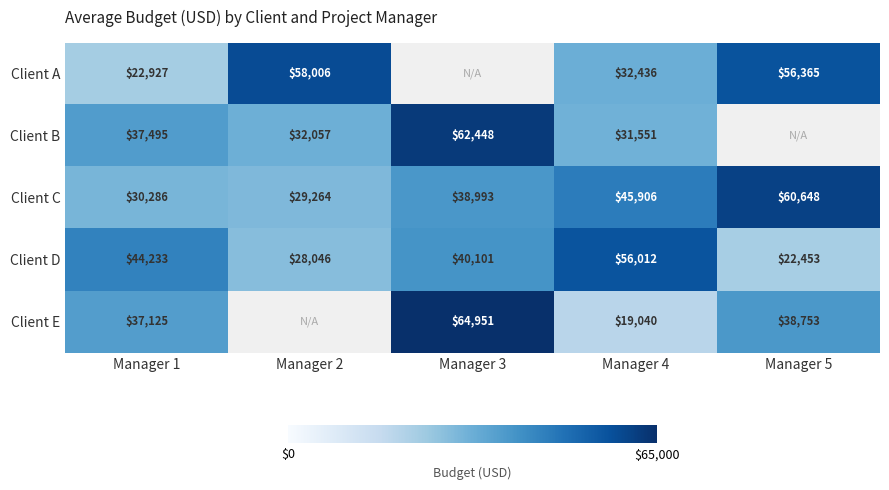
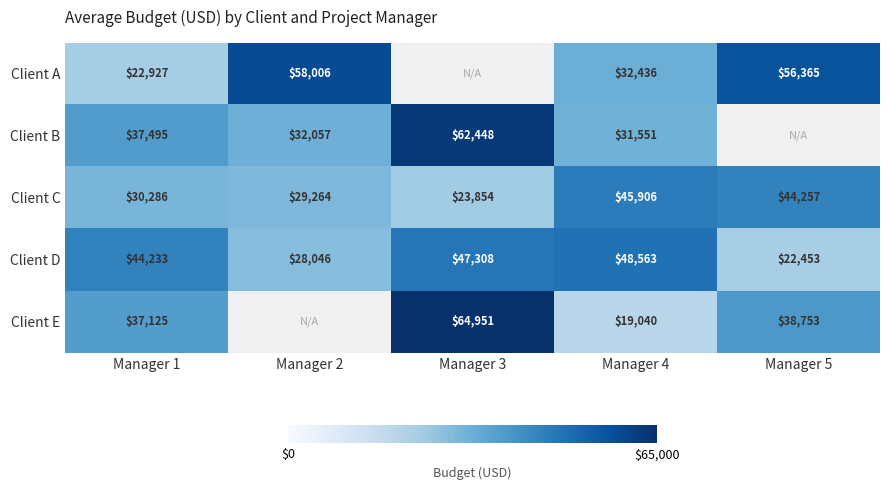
  {
    "Client A": {
      "Manager 1": "$22,927",
      "Manager 2": "$58,006",
      "Manager 4": "$32,436",
      "Manager 5": "$56,365"
    },
    "Client B": {
      "Manager 1": "$37,495",
      "Manager 2": "$32,057",
      "Manager 3": "$62,448",
      "Manager 4": "$31,551"
    },
    "Client C": {
      "Manager 1": "$30,286",
      "Manager 2": "$29,264",
-     "Manager 3": "$38,993",
+     "Manager 3": "$23,854",
      "Manager 4": "$45,906",
-     "Manager 5": "$60,648"
+     "Manager 5": "$44,257"
    },
    "Client D": {
      "Manager 1": "$44,233",
      "Manager 2": "$28,046",
-     "Manager 3": "$40,101",
-     "Manager 4": "$56,012",
+     "Manager 3": "$47,308",
+     "Manager 4": "$48,563",
      "Manager 5": "$22,453"
    },
    "Client E": {
      "Manager 1": "$37,125",
      "Manager 3": "$64,951",
      "Manager 4": "$19,040",
      "Manager 5": "$38,753"
    }
  }
